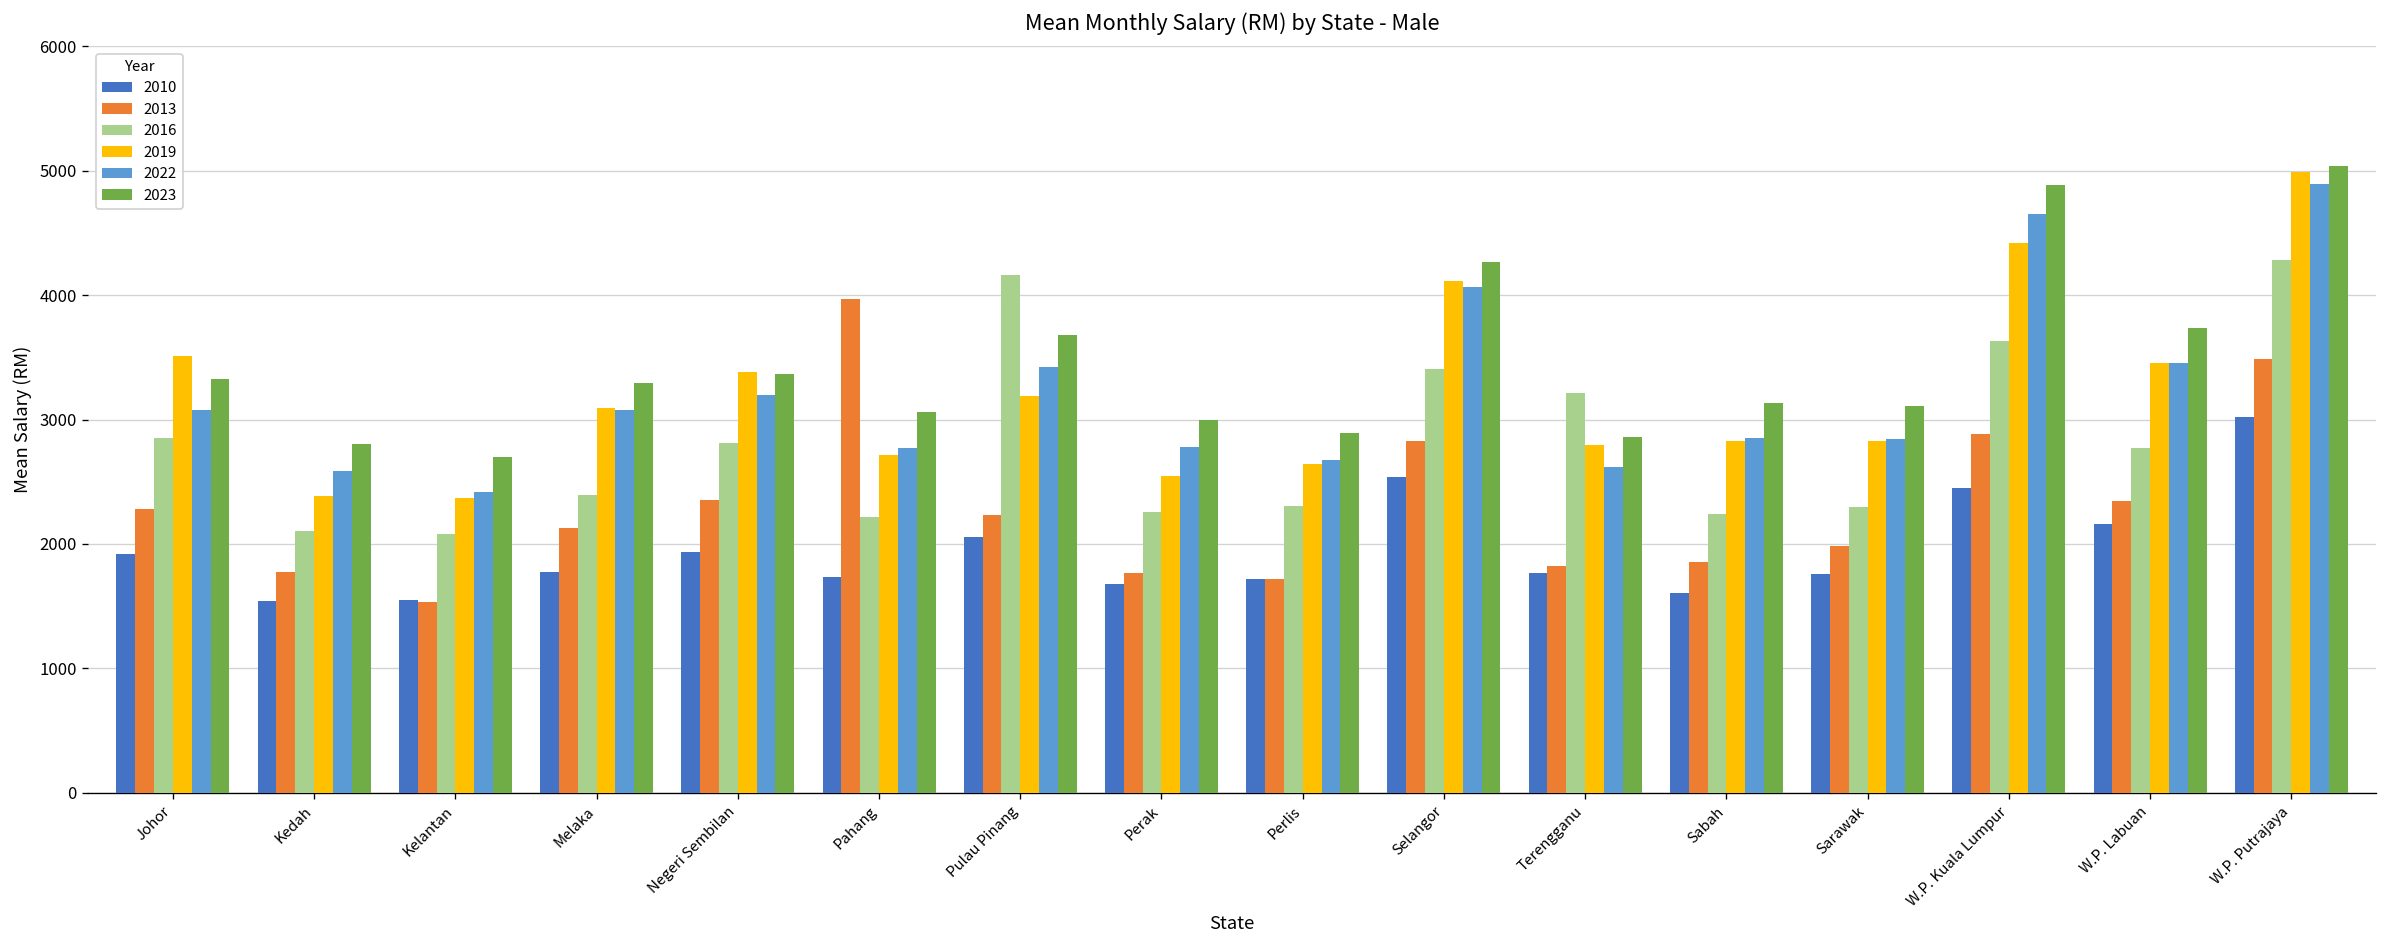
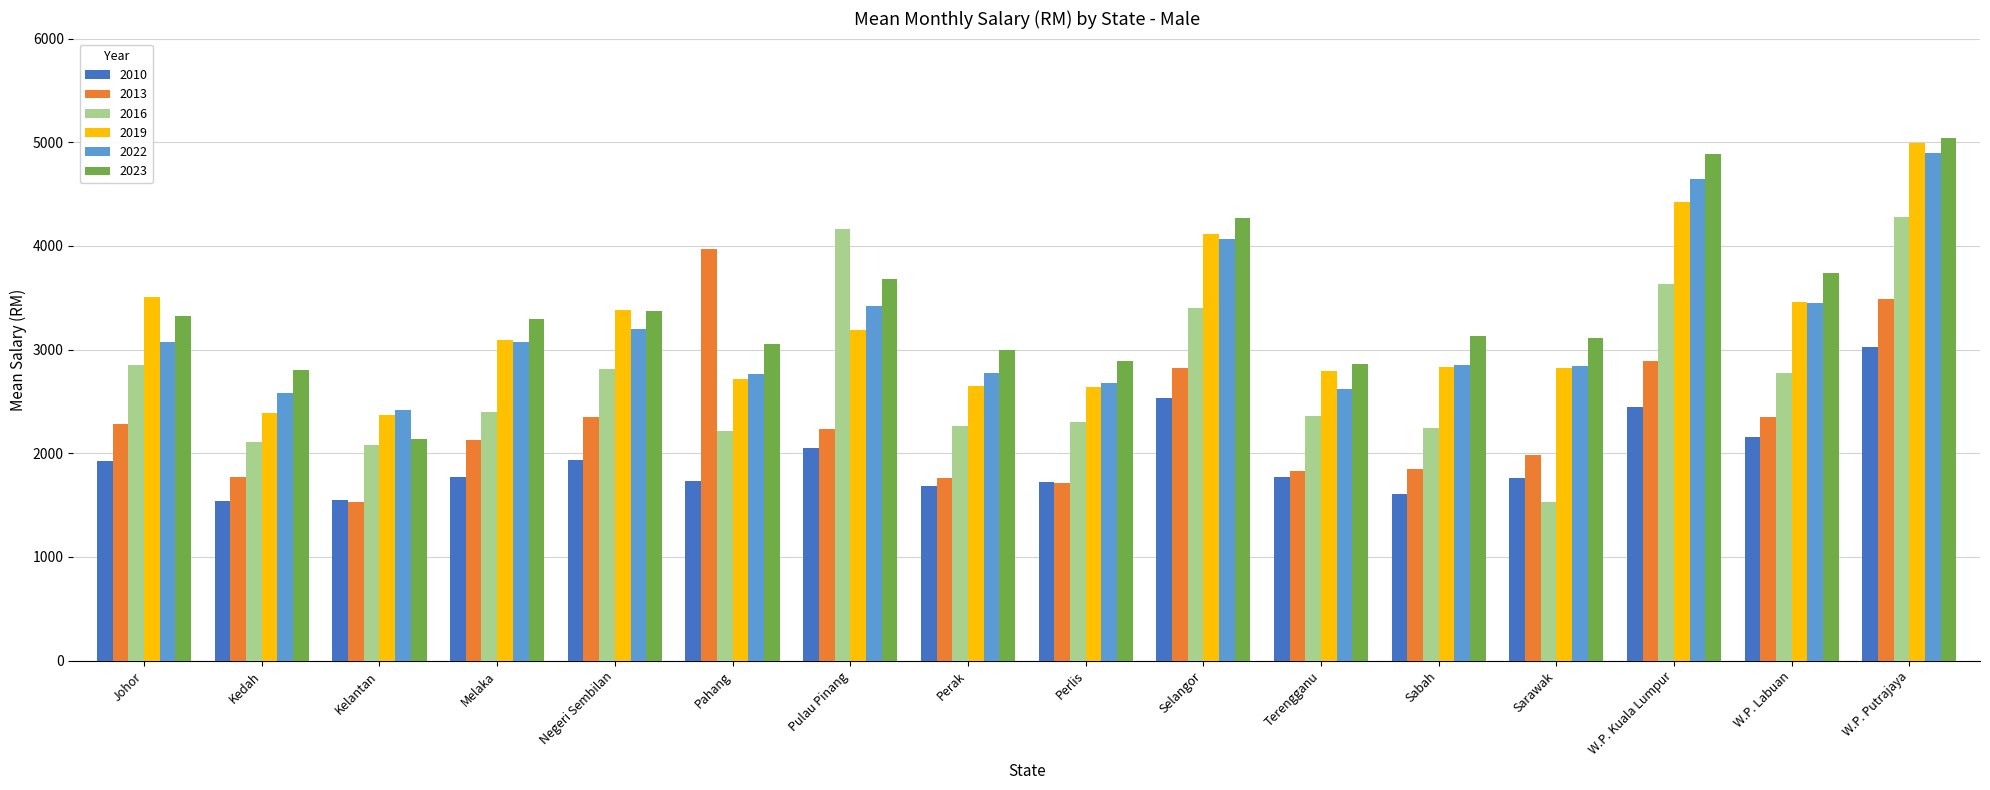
  {
    "2013": {
      "Johor": 2280,
      "Kedah": 1780,
      "Kelantan": 1540,
      "Melaka": 2130,
      "Negeri Sembilan": 2350,
      "Pahang": 3970,
      "Pulau Pinang": 2230,
      "Perak": 1770,
      "Perlis": 1720,
      "Selangor": 2830,
      "Terengganu": 1830,
      "Sabah": 1850,
      "Sarawak": 1990,
      "W.P. Kuala Lumpur": 2890,
      "W.P. Labuan": 2350,
      "W.P. Putrajaya": 3480
    },
    "2016": {
      "Johor": 2850,
      "Kedah": 2110,
      "Kelantan": 2080,
      "Melaka": 2400,
      "Negeri Sembilan": 2820,
      "Pahang": 2220,
      "Pulau Pinang": 4160,
      "Perak": 2260,
      "Perlis": 2300,
      "Selangor": 3400,
-     "Terengganu": 3210,
+     "Terengganu": 2360,
      "Sabah": 2240,
-     "Sarawak": 2300,
+     "Sarawak": 1530,
      "W.P. Kuala Lumpur": 3640,
      "W.P. Labuan": 2780,
      "W.P. Putrajaya": 4280
    },
    "2019": {
      "Johor": 3510,
      "Kedah": 2390,
      "Kelantan": 2370,
      "Melaka": 3100,
      "Negeri Sembilan": 3390,
      "Pahang": 2720,
      "Pulau Pinang": 3190,
-     "Perak": 2540,
+     "Perak": 2650,
      "Perlis": 2640,
      "Selangor": 4110,
      "Terengganu": 2790,
      "Sabah": 2830,
      "Sarawak": 2830,
      "W.P. Kuala Lumpur": 4420,
      "W.P. Labuan": 3460,
      "W.P. Putrajaya": 4990
    },
    "2023": {
      "Johor": 3330,
      "Kedah": 2810,
-     "Kelantan": 2700,
+     "Kelantan": 2140,
      "Melaka": 3290,
      "Negeri Sembilan": 3370,
      "Pahang": 3060,
      "Pulau Pinang": 3680,
      "Perak": 2990,
      "Perlis": 2890,
      "Selangor": 4270,
      "Terengganu": 2860,
      "Sabah": 3130,
      "Sarawak": 3110,
      "W.P. Kuala Lumpur": 4880,
      "W.P. Labuan": 3740,
      "W.P. Putrajaya": 5040
    }
  }
